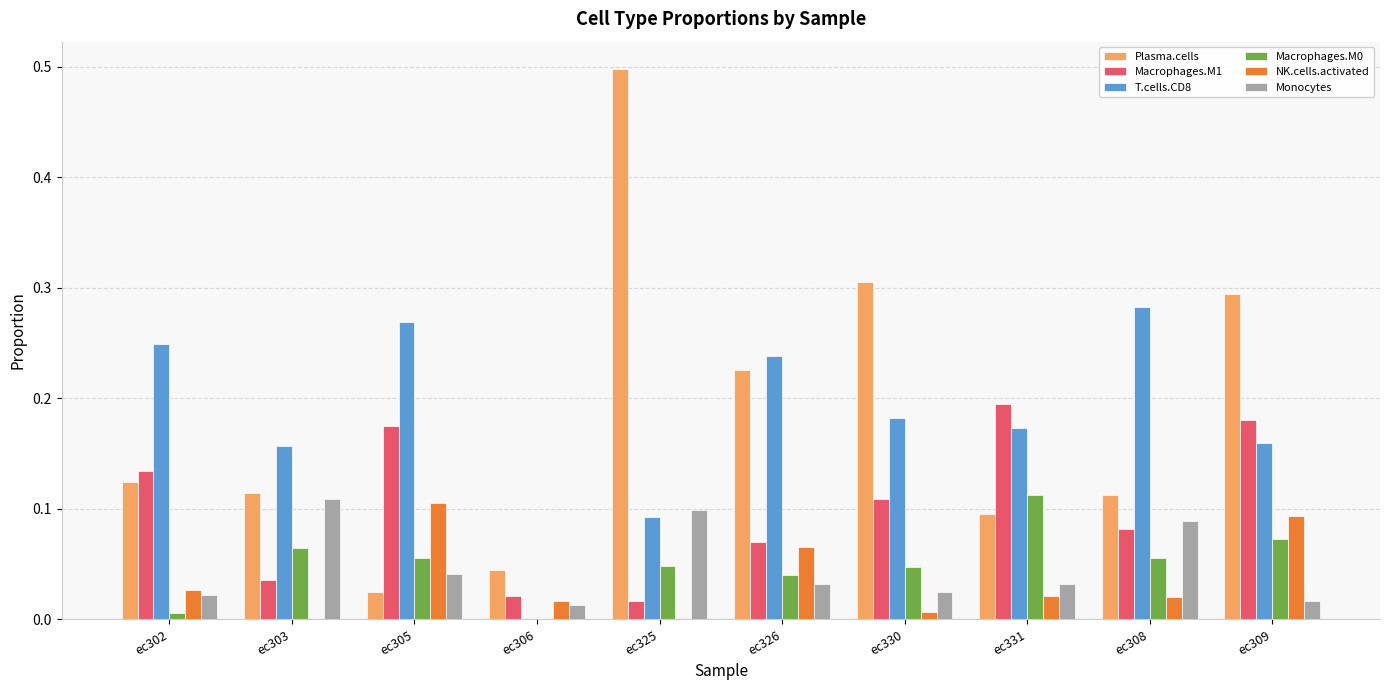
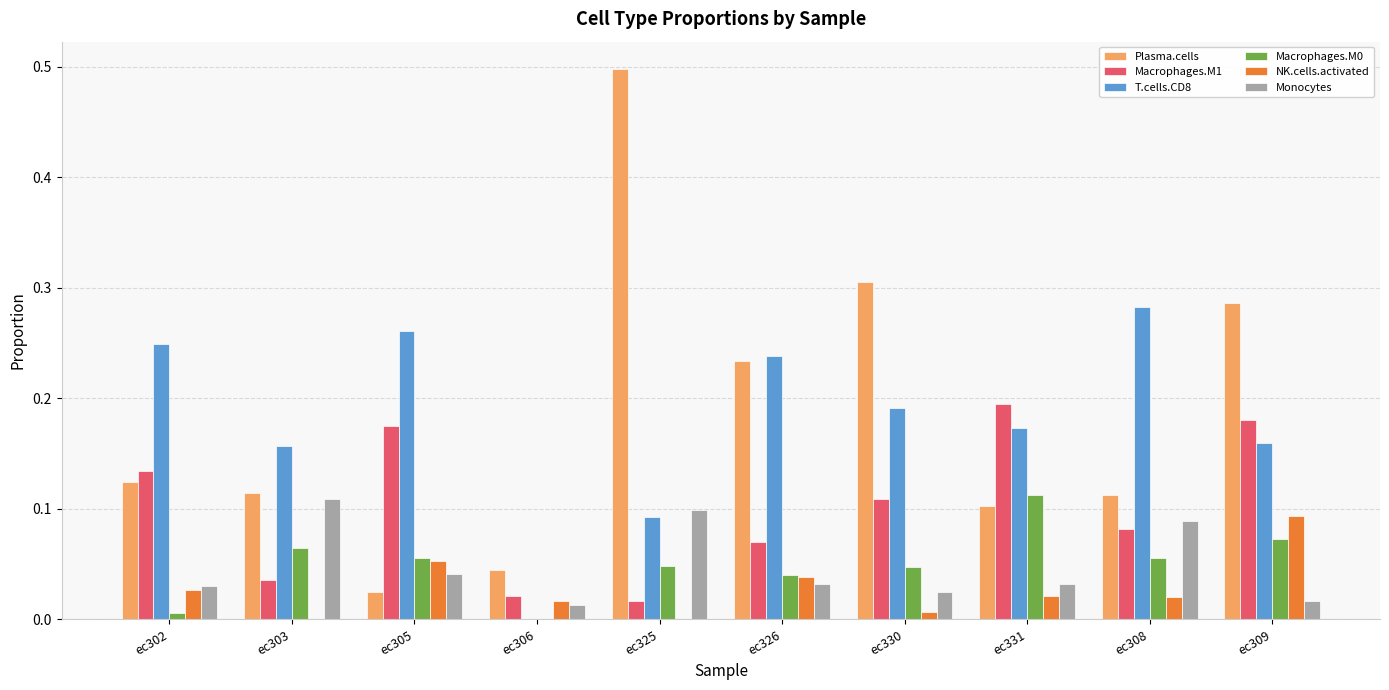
  {
    "Plasma.cells": {
      "ec302": 0.124,
      "ec303": 0.115,
      "ec305": 0.024,
      "ec306": 0.045,
      "ec325": 0.498,
-     "ec326": 0.226,
+     "ec326": 0.234,
      "ec330": 0.306,
-     "ec331": 0.095,
+     "ec331": 0.103,
      "ec308": 0.113,
-     "ec309": 0.295
+     "ec309": 0.286
    },
    "Macrophages.M1": {
      "ec302": 0.135,
      "ec303": 0.036,
      "ec305": 0.175,
      "ec306": 0.022,
      "ec325": 0.017,
      "ec326": 0.070,
      "ec330": 0.109,
      "ec331": 0.195,
      "ec308": 0.082,
      "ec309": 0.181
    },
    "T.cells.CD8": {
      "ec302": 0.249,
      "ec303": 0.157,
-     "ec305": 0.269,
+     "ec305": 0.261,
      "ec306": 0.000,
      "ec325": 0.093,
      "ec326": 0.238,
-     "ec330": 0.183,
+     "ec330": 0.191,
      "ec331": 0.173,
      "ec308": 0.283,
      "ec309": 0.160
    },
    "Macrophages.M0": {
      "ec302": 0.005,
      "ec303": 0.065,
      "ec305": 0.056,
      "ec306": 0.000,
      "ec325": 0.049,
      "ec326": 0.040,
      "ec330": 0.048,
      "ec331": 0.113,
      "ec308": 0.056,
      "ec309": 0.072
    },
    "NK.cells.activated": {
      "ec302": 0.027,
      "ec303": 0.000,
-     "ec305": 0.105,
+     "ec305": 0.053,
      "ec306": 0.017,
      "ec325": 0.000,
-     "ec326": 0.065,
+     "ec326": 0.039,
      "ec330": 0.007,
      "ec331": 0.021,
      "ec308": 0.020,
      "ec309": 0.093
    },
    "Monocytes": {
-     "ec302": 0.022,
+     "ec302": 0.030,
      "ec303": 0.109,
      "ec305": 0.041,
      "ec306": 0.013,
      "ec325": 0.099,
      "ec326": 0.032,
      "ec330": 0.025,
      "ec331": 0.032,
      "ec308": 0.089,
      "ec309": 0.017
    }
  }
